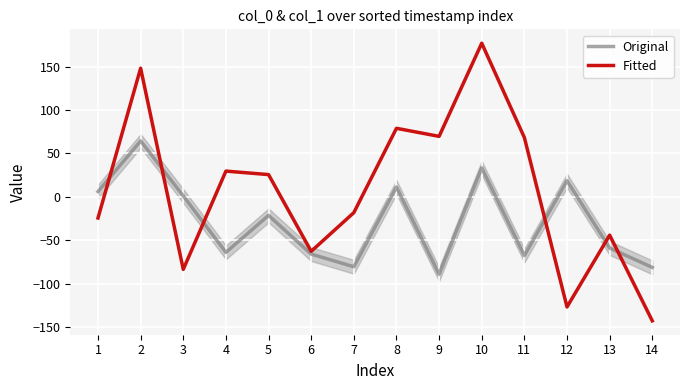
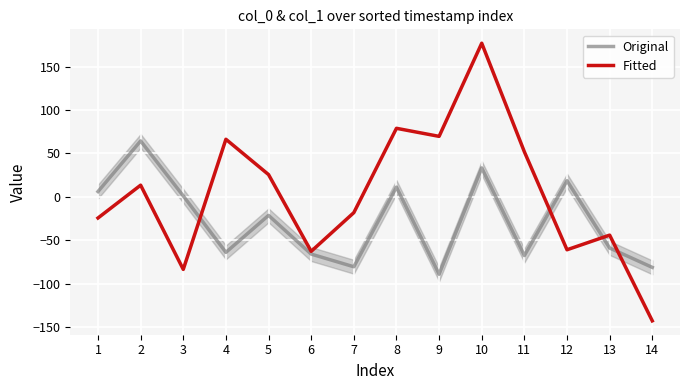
  {
    "Fitted": {
      "1": -20,
-     "2": 150,
+     "2": 10,
      "3": -80,
-     "4": 30,
+     "4": 70,
      "5": 30,
      "6": -60,
      "7": -20,
      "8": 80,
      "9": 70,
      "10": 180,
-     "11": 70,
-     "12": -130,
+     "11": 50,
+     "12": -60,
      "13": -40,
      "14": -140
    }
  }
